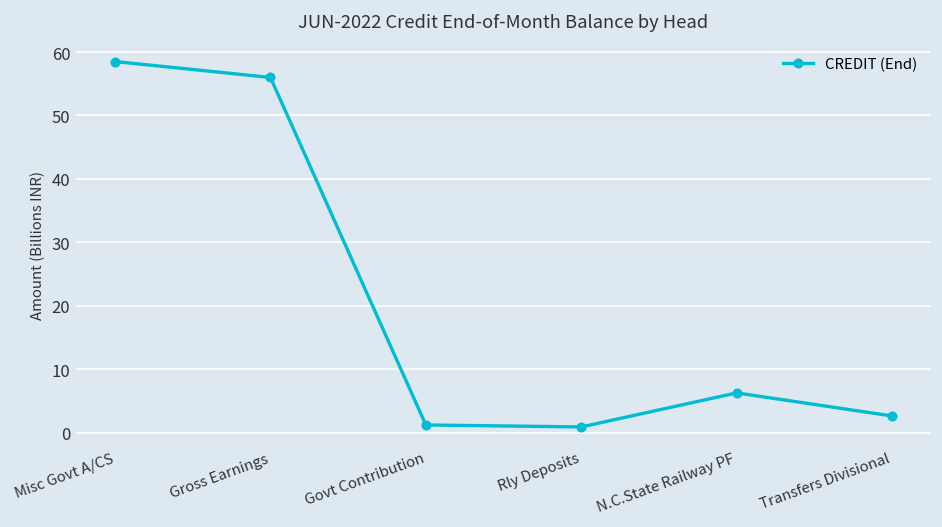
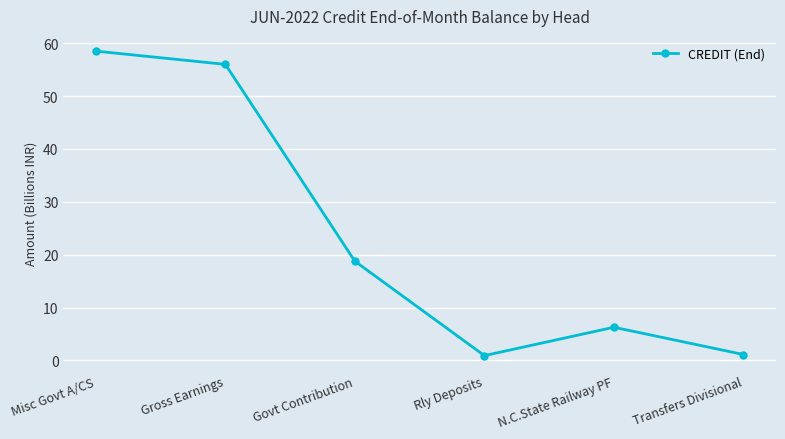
  {
    "Misc Govt A/CS": 59,
    "Gross Earnings": 56,
-   "Govt Contribution": 1,
+   "Govt Contribution": 19,
    "Rly Deposits": 1,
    "N.C.State Railway PF": 6,
-   "Transfers Divisional": 3
+   "Transfers Divisional": 1
  }
